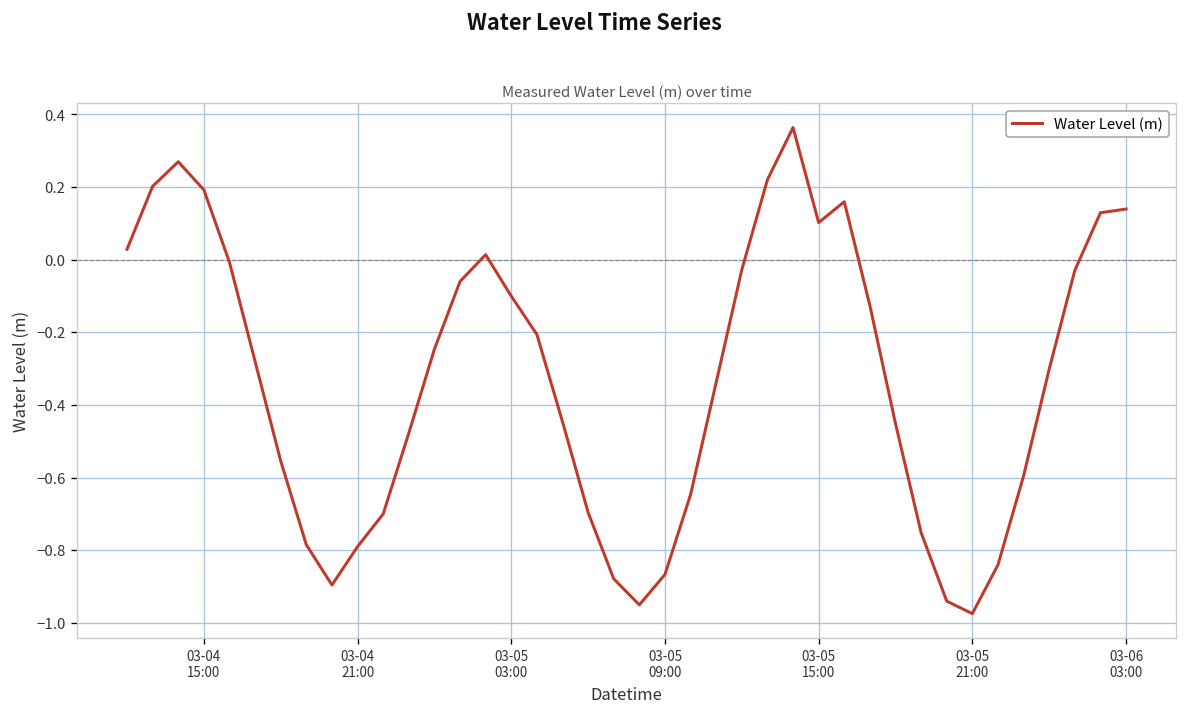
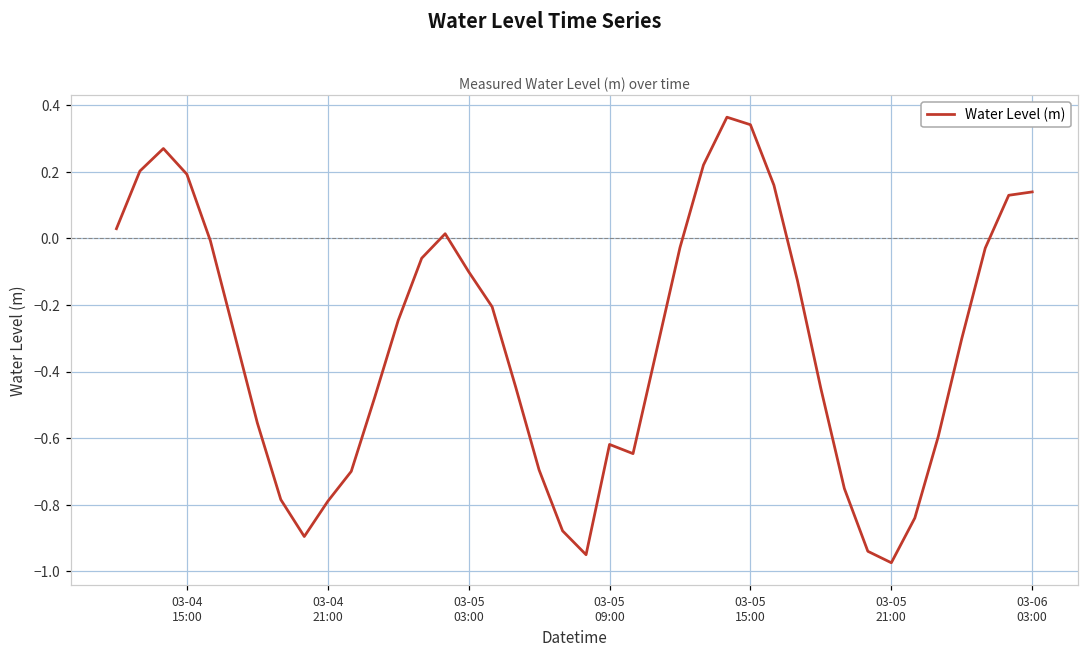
  {
    "03-04 15:00": 0.19,
    "03-04 21:00": -0.79,
    "03-05 03:00": -0.10,
-   "03-05 09:00": -0.87,
-   "03-05 15:00": 0.10,
+   "03-05 09:00": -0.62,
+   "03-05 15:00": 0.34,
    "03-05 21:00": -0.97,
    "03-06 03:00": 0.14
  }
